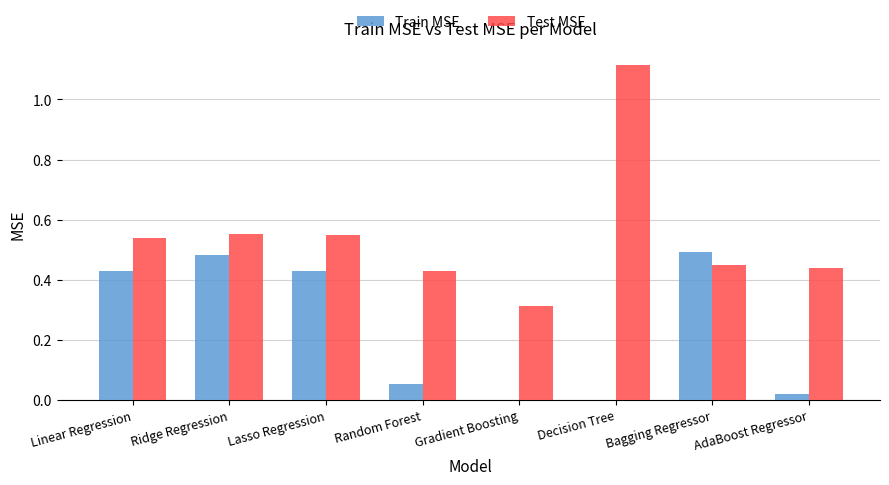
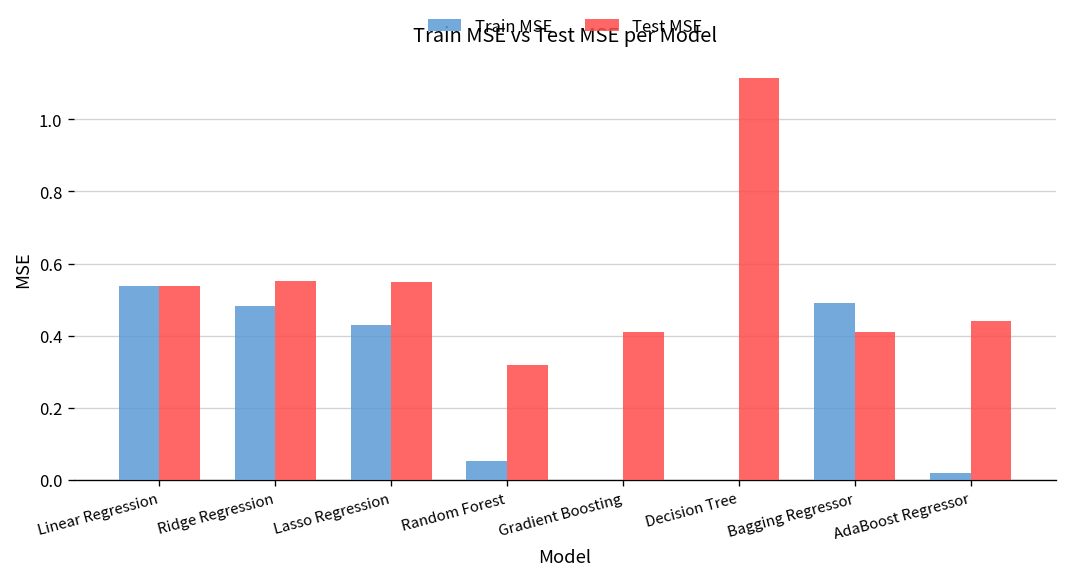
  {
    "Train MSE": {
-     "Linear Regression": 0.43,
+     "Linear Regression": 0.54,
      "Ridge Regression": 0.48,
      "Lasso Regression": 0.43,
      "Random Forest": 0.05,
      "Decision Tree": 0.00,
      "Bagging Regressor": 0.49,
      "AdaBoost Regressor": 0.02
    },
    "Test MSE": {
      "Linear Regression": 0.54,
      "Ridge Regression": 0.55,
      "Lasso Regression": 0.55,
-     "Random Forest": 0.43,
-     "Gradient Boosting": 0.31,
+     "Random Forest": 0.32,
+     "Gradient Boosting": 0.41,
      "Decision Tree": 1.12,
-     "Bagging Regressor": 0.45,
+     "Bagging Regressor": 0.41,
      "AdaBoost Regressor": 0.44
    }
  }
